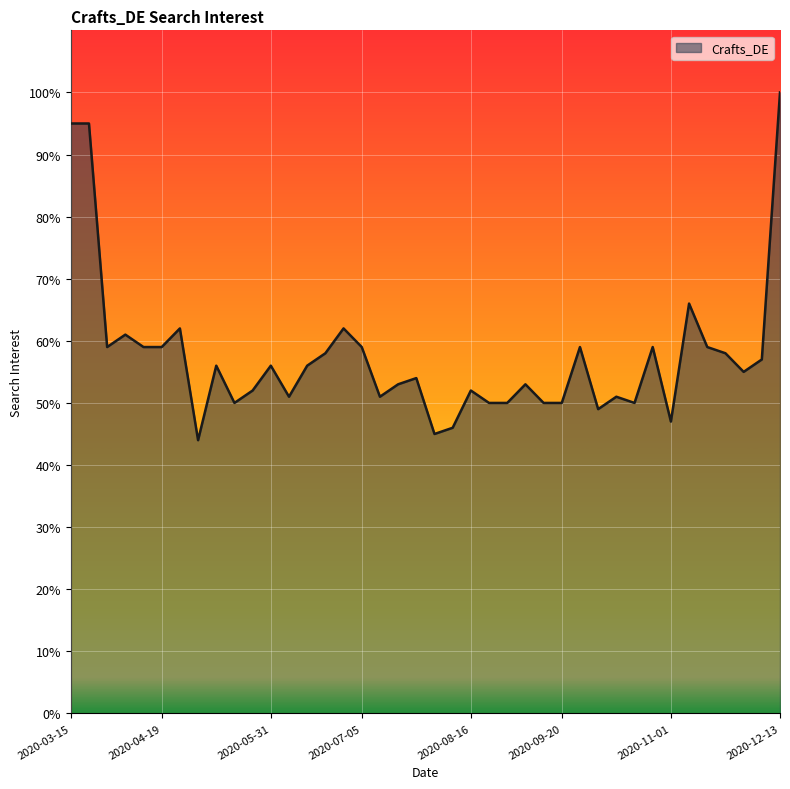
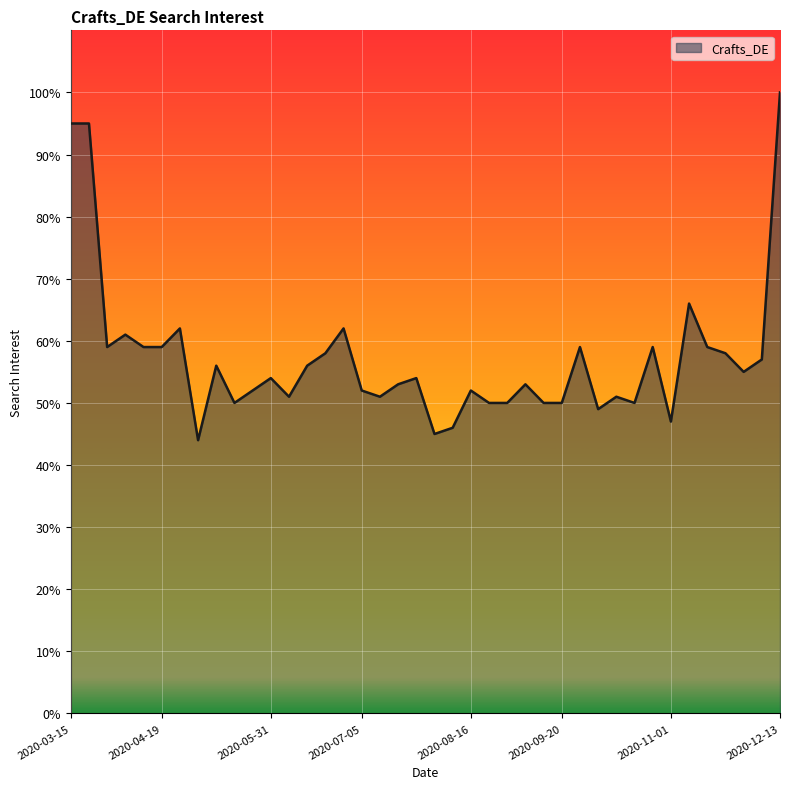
  {
    "2020-03-15": "95%",
    "2020-04-19": "59%",
-   "2020-05-31": "56%",
-   "2020-07-05": "59%",
+   "2020-05-31": "54%",
+   "2020-07-05": "52%",
    "2020-08-16": "52%",
    "2020-09-20": "50%",
    "2020-11-01": "47%",
    "2020-12-13": "100%"
  }
